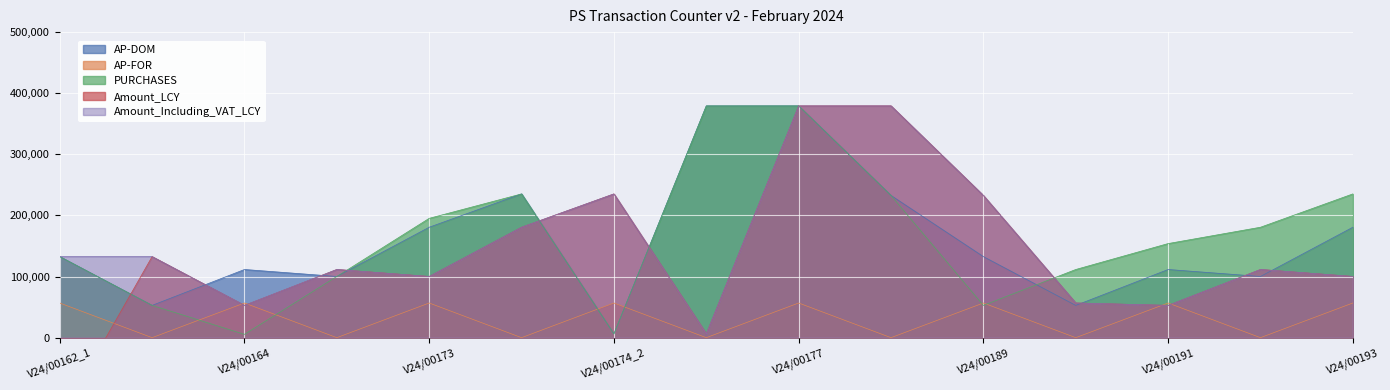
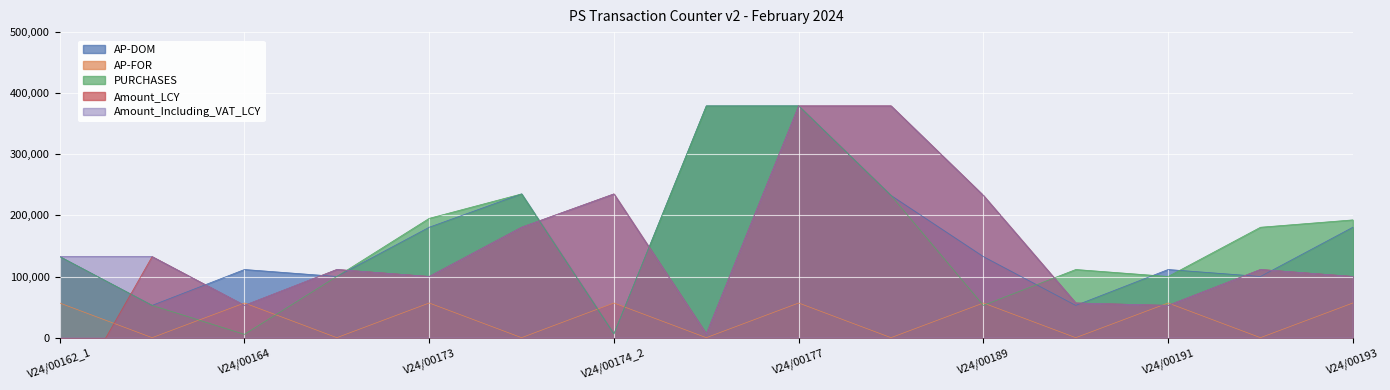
  {
    "PURCHASES": {
      "V24/00164": "10,000",
      "V24/00173": "200,000",
-     "V24/00191": "150,000",
-     "V24/00193": "240,000"
+     "V24/00191": "100,000",
+     "V24/00193": "190,000"
    }
  }
